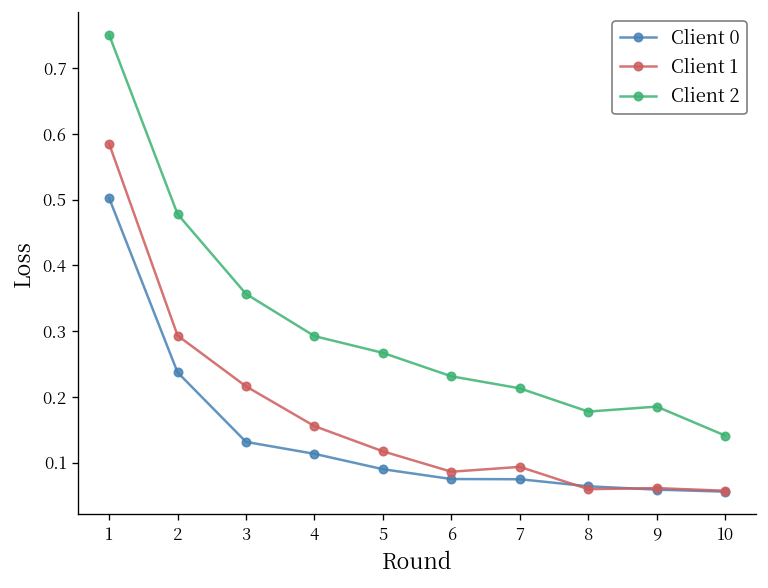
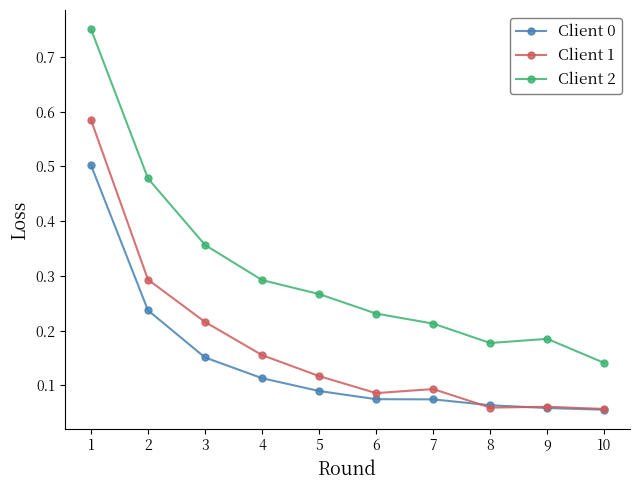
  {
    "Client 0": {
      "1": 0.50,
      "2": 0.24,
-     "3": 0.13,
+     "3": 0.15,
      "4": 0.11,
      "5": 0.09,
      "6": 0.07,
      "7": 0.07
    },
    "Client 1": {
      "1": 0.59,
      "2": 0.29,
      "3": 0.22,
      "4": 0.16,
      "5": 0.12,
      "6": 0.09,
      "7": 0.09
    },
    "Client 2": {
      "1": 0.75,
      "2": 0.48,
      "3": 0.36,
      "4": 0.29,
      "5": 0.27,
      "6": 0.23,
      "7": 0.21,
      "8": 0.18,
      "9": 0.19,
      "10": 0.14
    }
  }
